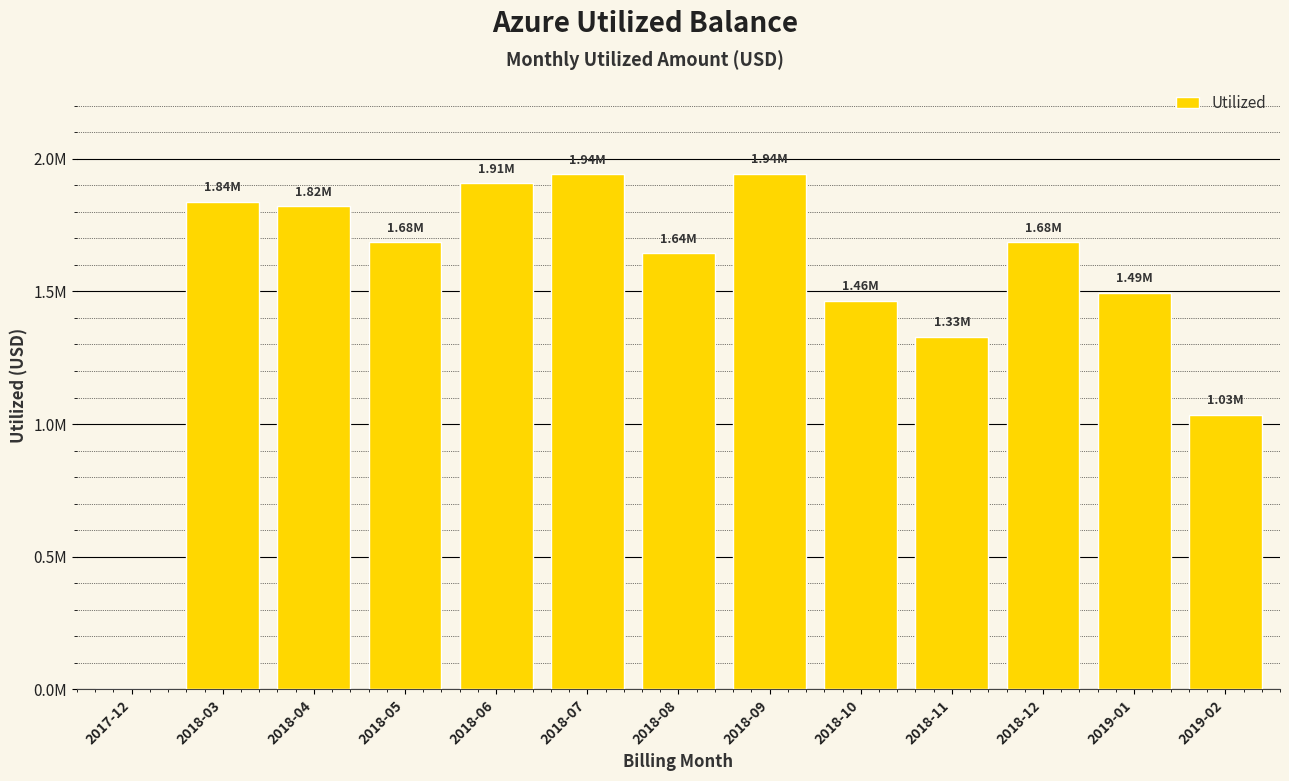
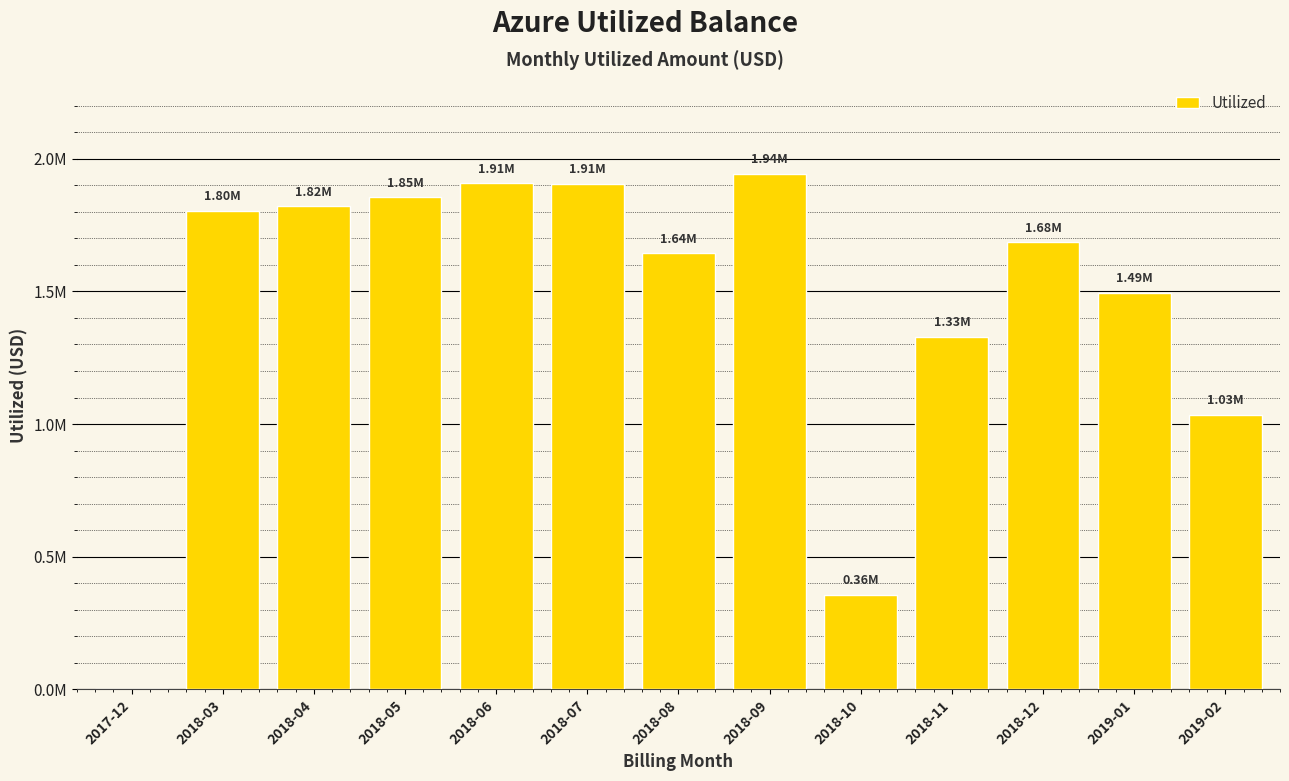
  {
-   "2018-03": "1.84M",
+   "2018-03": "1.80M",
    "2018-04": "1.82M",
-   "2018-05": "1.68M",
+   "2018-05": "1.85M",
    "2018-06": "1.91M",
-   "2018-07": "1.94M",
+   "2018-07": "1.91M",
    "2018-08": "1.64M",
    "2018-09": "1.94M",
-   "2018-10": "1.46M",
+   "2018-10": "0.36M",
    "2018-11": "1.33M",
    "2018-12": "1.68M",
    "2019-01": "1.49M",
    "2019-02": "1.03M"
  }
